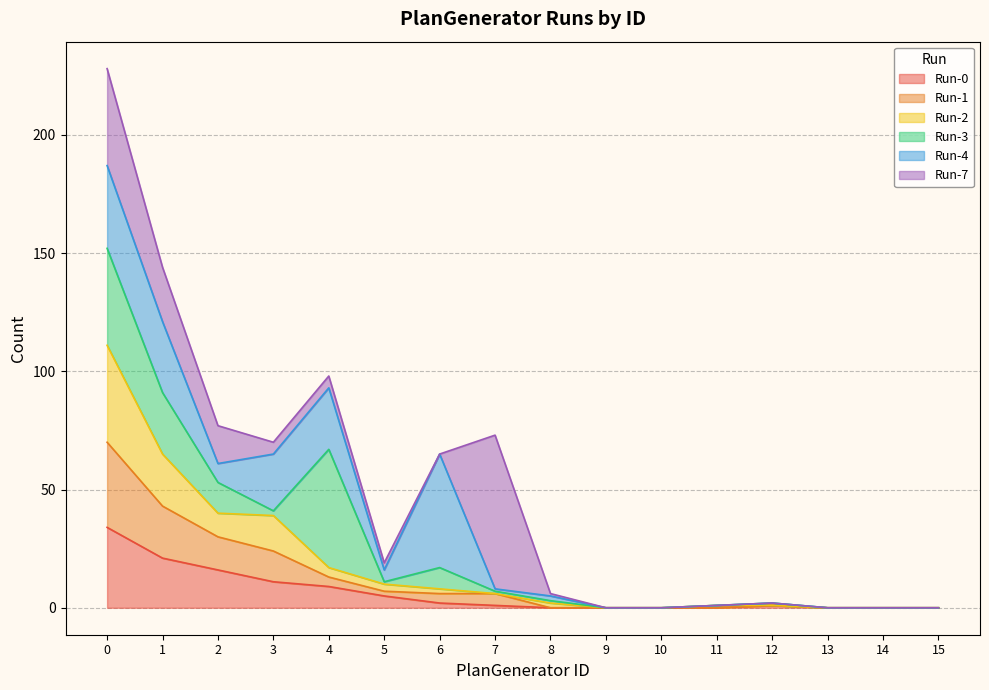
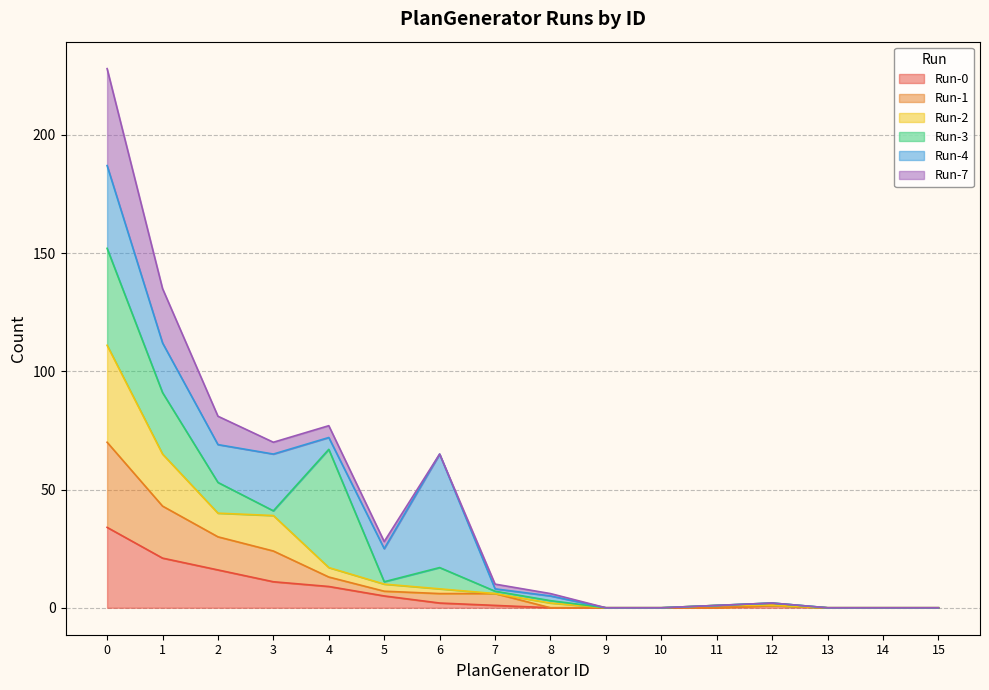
  {
    "Run-3": {
      "0": 41,
      "1": 26,
      "2": 13,
      "3": 2,
      "4": 50,
      "6": 9
    },
    "Run-4": {
      "0": 35,
-     "1": 30,
-     "2": 8,
+     "1": 21,
+     "2": 16,
      "3": 24,
-     "4": 26,
-     "5": 5
+     "4": 5,
+     "5": 14
    },
    "Run-7": {
      "0": 41,
      "1": 23,
-     "2": 16,
+     "2": 12,
      "3": 5,
      "4": 5,
      "5": 3,
-     "7": 65
+     "7": 2
    }
  }
